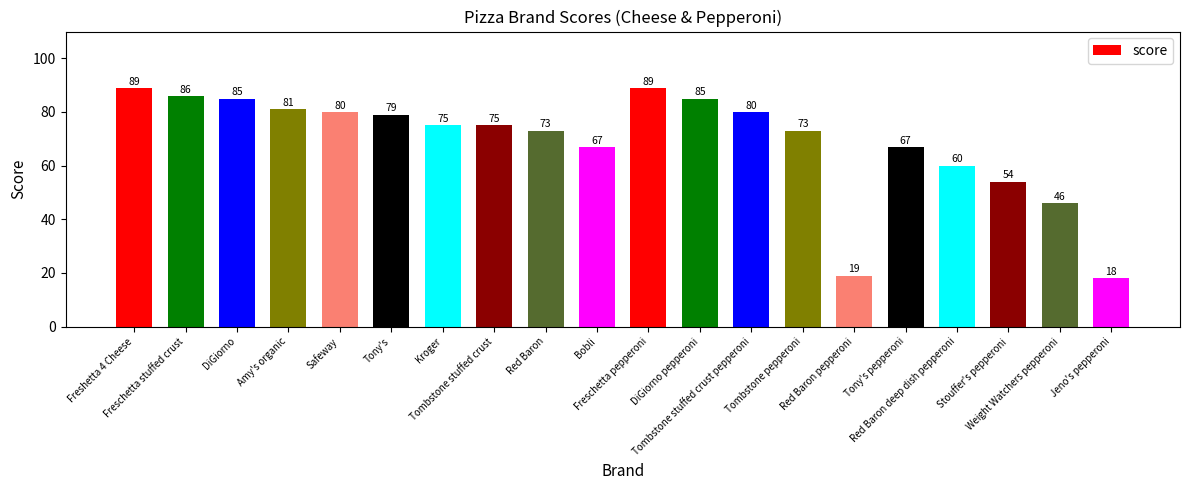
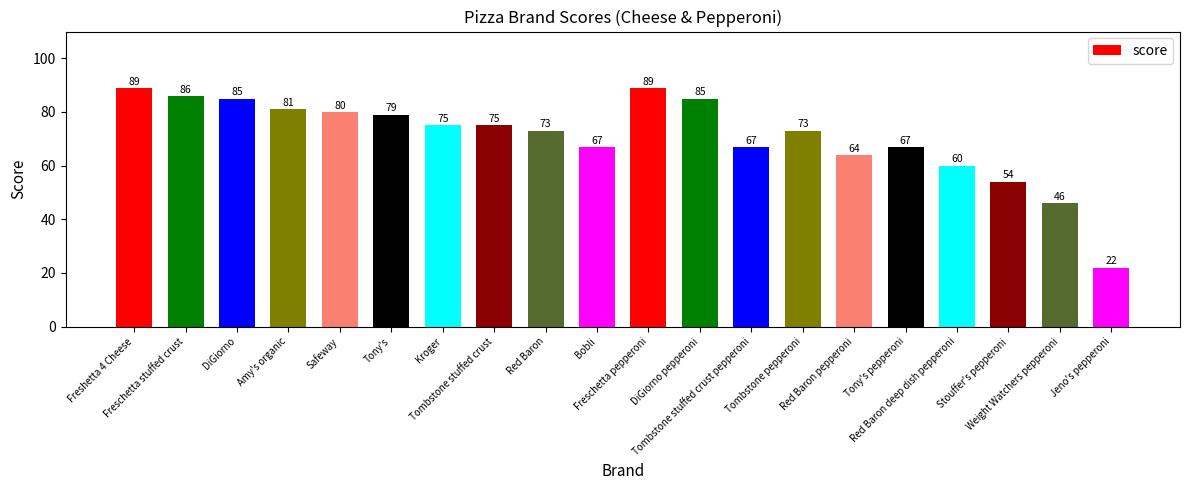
  {
    "Freshetta 4 Cheese": 89,
    "Freschetta stuffed crust": 86,
    "DiGiorno": 85,
    "Amy's organic": 81,
    "Safeway": 80,
    "Tony's": 79,
    "Kroger": 75,
    "Tombstone stuffed crust": 75,
    "Red Baron": 73,
    "Bobli": 67,
    "Freschetta pepperoni": 89,
    "DiGiorno pepperoni": 85,
-   "Tombstone stuffed crust pepperoni": 80,
+   "Tombstone stuffed crust pepperoni": 67,
    "Tombstone pepperoni": 73,
-   "Red Baron pepperoni": 19,
+   "Red Baron pepperoni": 64,
    "Tony's pepperoni": 67,
    "Red Baron deep dish pepperoni": 60,
    "Stouffer's pepperoni": 54,
    "Weight Watchers pepperoni": 46,
-   "Jeno's pepperoni": 18
+   "Jeno's pepperoni": 22
  }
